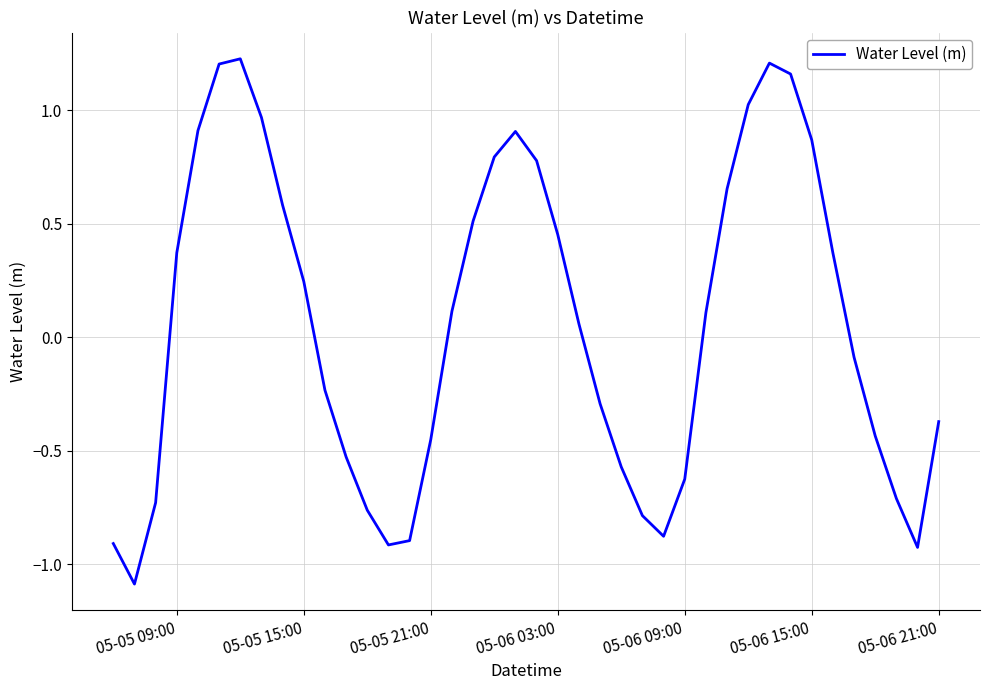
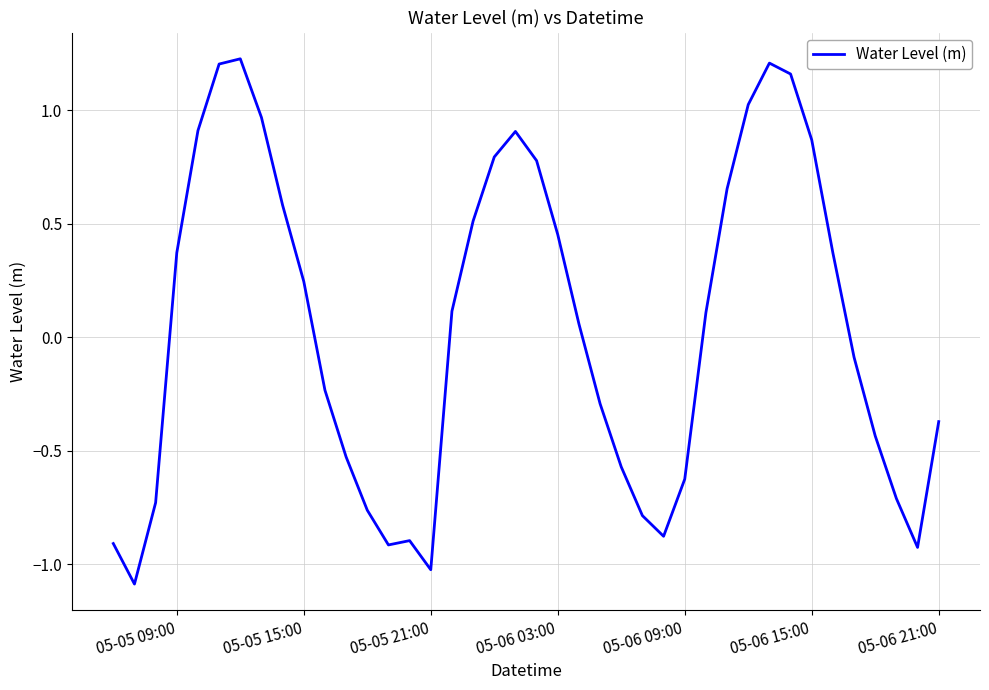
  {
    "05-05 09:00": 0.37,
    "05-05 15:00": 0.25,
-   "05-05 21:00": -0.45,
+   "05-05 21:00": -1.02,
    "05-06 03:00": 0.45,
    "05-06 09:00": -0.63,
    "05-06 15:00": 0.87,
    "05-06 21:00": -0.37
  }
